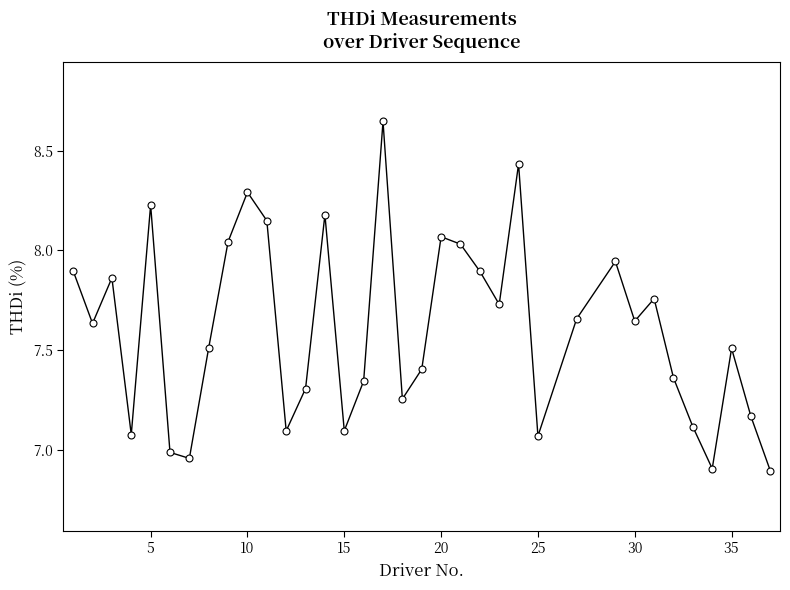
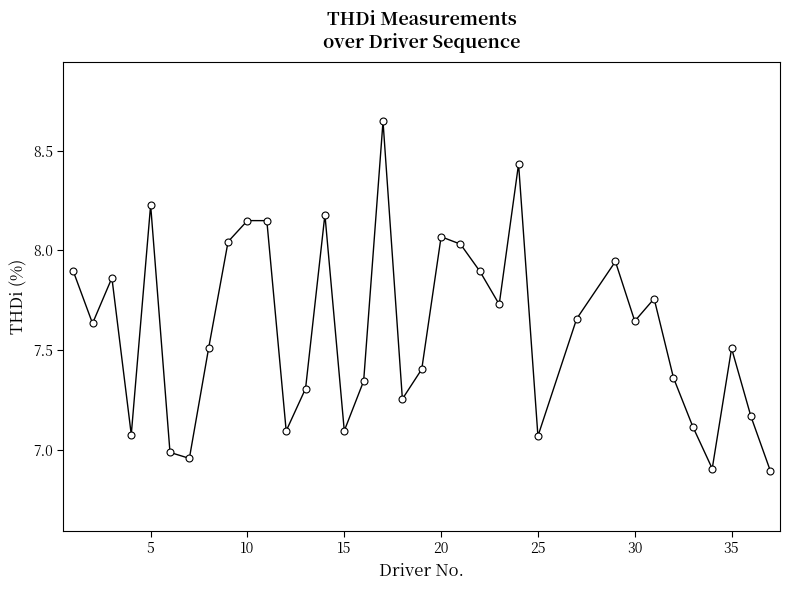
  {
    "5": 8.23,
-   "10": 8.29,
+   "10": 8.15,
    "15": 7.10,
    "20": 8.07,
    "25": 7.07,
    "30": 7.65,
    "35": 7.51
  }
